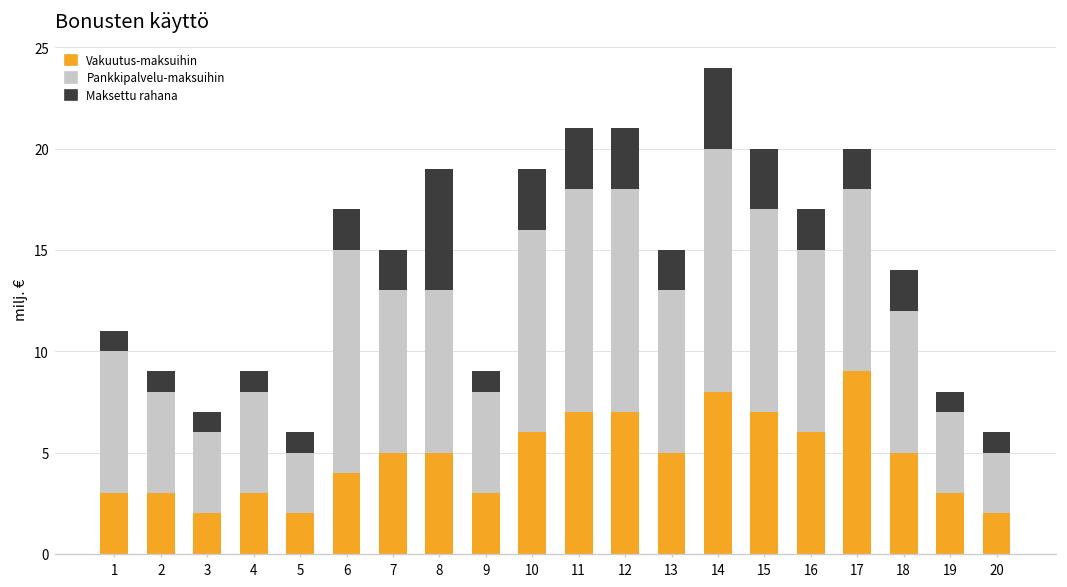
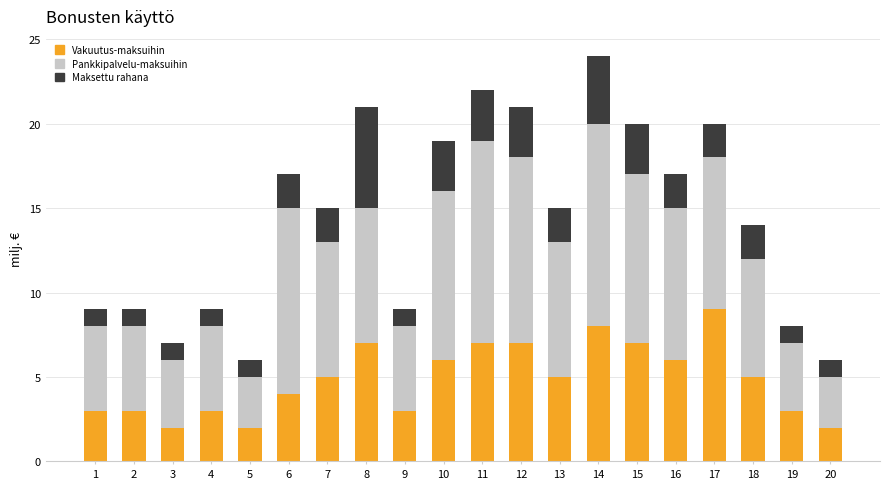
  {
    "Vakuutus-maksuihin": {
      "1": 3,
      "2": 3,
      "3": 2,
      "4": 3,
      "5": 2,
      "6": 4,
      "7": 5,
-     "8": 5,
+     "8": 7,
      "9": 3,
      "10": 6,
      "11": 7,
      "12": 7,
      "13": 5,
      "14": 8,
      "15": 7,
      "16": 6,
      "17": 9,
      "18": 5,
      "19": 3,
      "20": 2
    },
    "Pankkipalvelu-maksuihin": {
-     "1": 7,
+     "1": 5,
      "2": 5,
      "3": 4,
      "4": 5,
      "5": 3,
      "6": 11,
      "7": 8,
      "8": 8,
      "9": 5,
      "10": 10,
-     "11": 11,
+     "11": 12,
      "12": 11,
      "13": 8,
      "14": 12,
      "15": 10,
      "16": 9,
      "17": 9,
      "18": 7,
      "19": 4,
      "20": 3
    },
    "Maksettu rahana": {
      "1": 1,
      "2": 1,
      "3": 1,
      "4": 1,
      "5": 1,
      "6": 2,
      "7": 2,
      "8": 6,
      "9": 1,
      "10": 3,
      "11": 3,
      "12": 3,
      "13": 2,
      "14": 4,
      "15": 3,
      "16": 2,
      "17": 2,
      "18": 2,
      "19": 1,
      "20": 1
    }
  }
